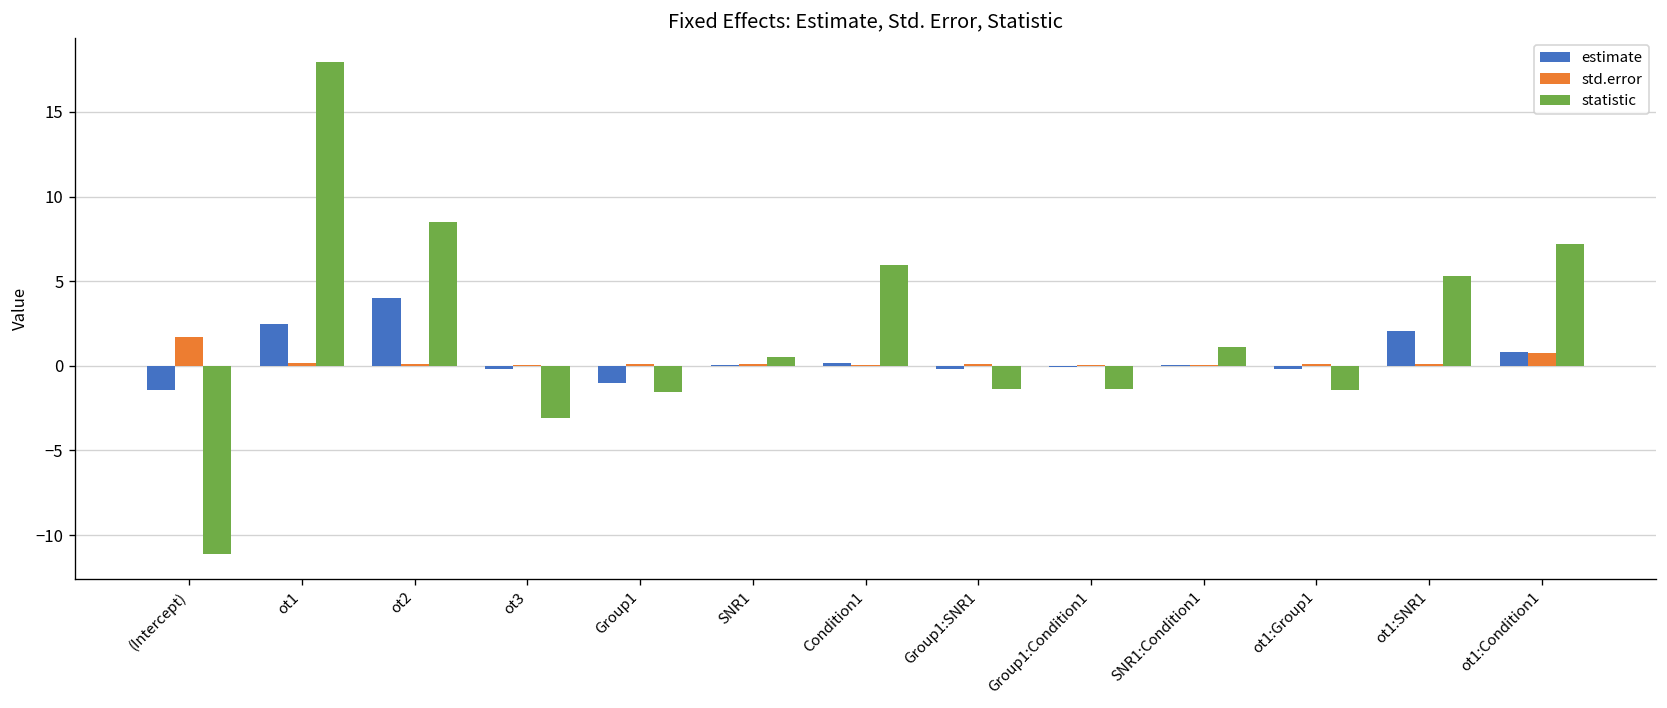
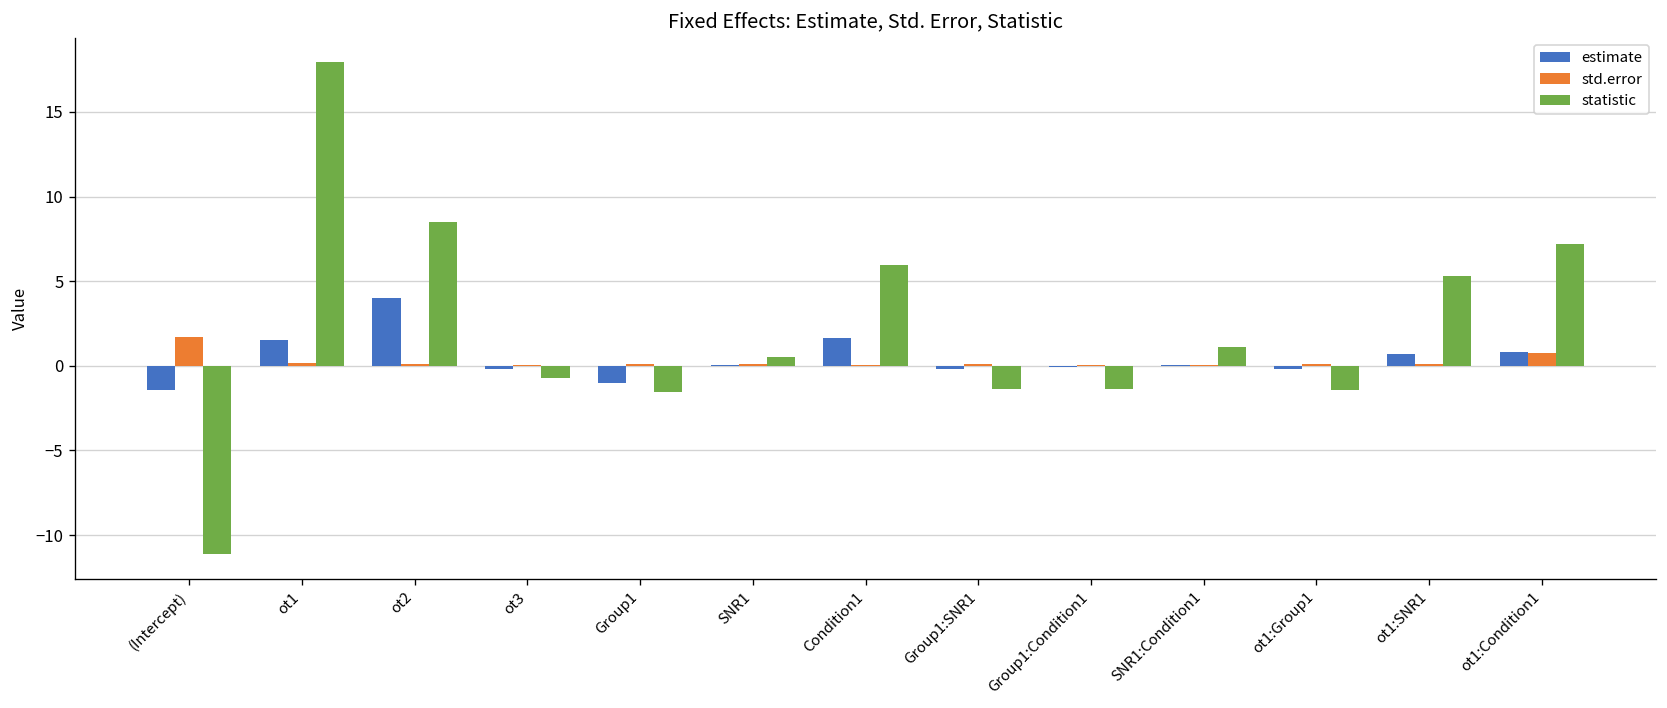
  {
    "estimate": {
      "(Intercept)": -1.4,
-     "ot1": 2.4,
+     "ot1": 1.5,
      "ot2": 4.0,
      "Group1": -1.0,
-     "Condition1": 0.2,
+     "Condition1": 1.6,
      "ot1:Group1": -0.2,
-     "ot1:SNR1": 2.1,
+     "ot1:SNR1": 0.7,
      "ot1:Condition1": 0.8
    },
    "std.error": {
      "(Intercept)": 1.7,
      "ot1:Condition1": 0.8
    },
    "statistic": {
      "(Intercept)": -11.1,
      "ot1": 17.9,
      "ot2": 8.5,
-     "ot3": -3.1,
+     "ot3": -0.7,
      "Group1": -1.5,
      "SNR1": 0.5,
      "Condition1": 6.0,
      "Group1:SNR1": -1.4,
      "Group1:Condition1": -1.4,
      "SNR1:Condition1": 1.1,
      "ot1:Group1": -1.4,
      "ot1:SNR1": 5.3,
      "ot1:Condition1": 7.2
    }
  }
